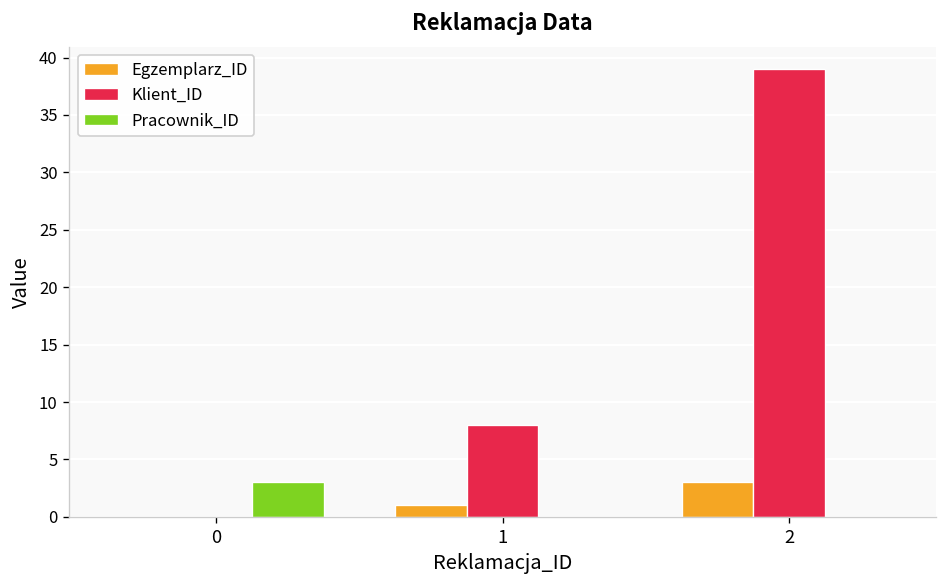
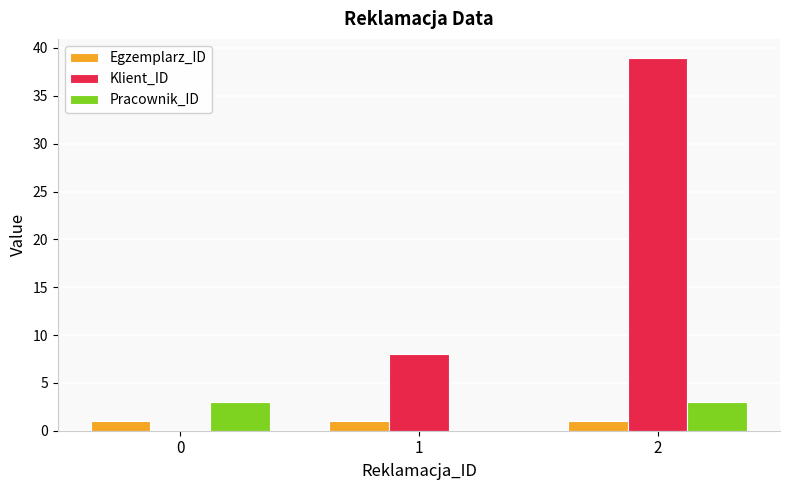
  {
    "Egzemplarz_ID": {
-     "0": 0,
+     "0": 1,
      "1": 1,
-     "2": 3
+     "2": 1
    },
    "Klient_ID": {
      "0": 0,
      "1": 8,
      "2": 39
    },
    "Pracownik_ID": {
      "0": 3,
      "1": 0,
-     "2": 0
+     "2": 3
    }
  }
